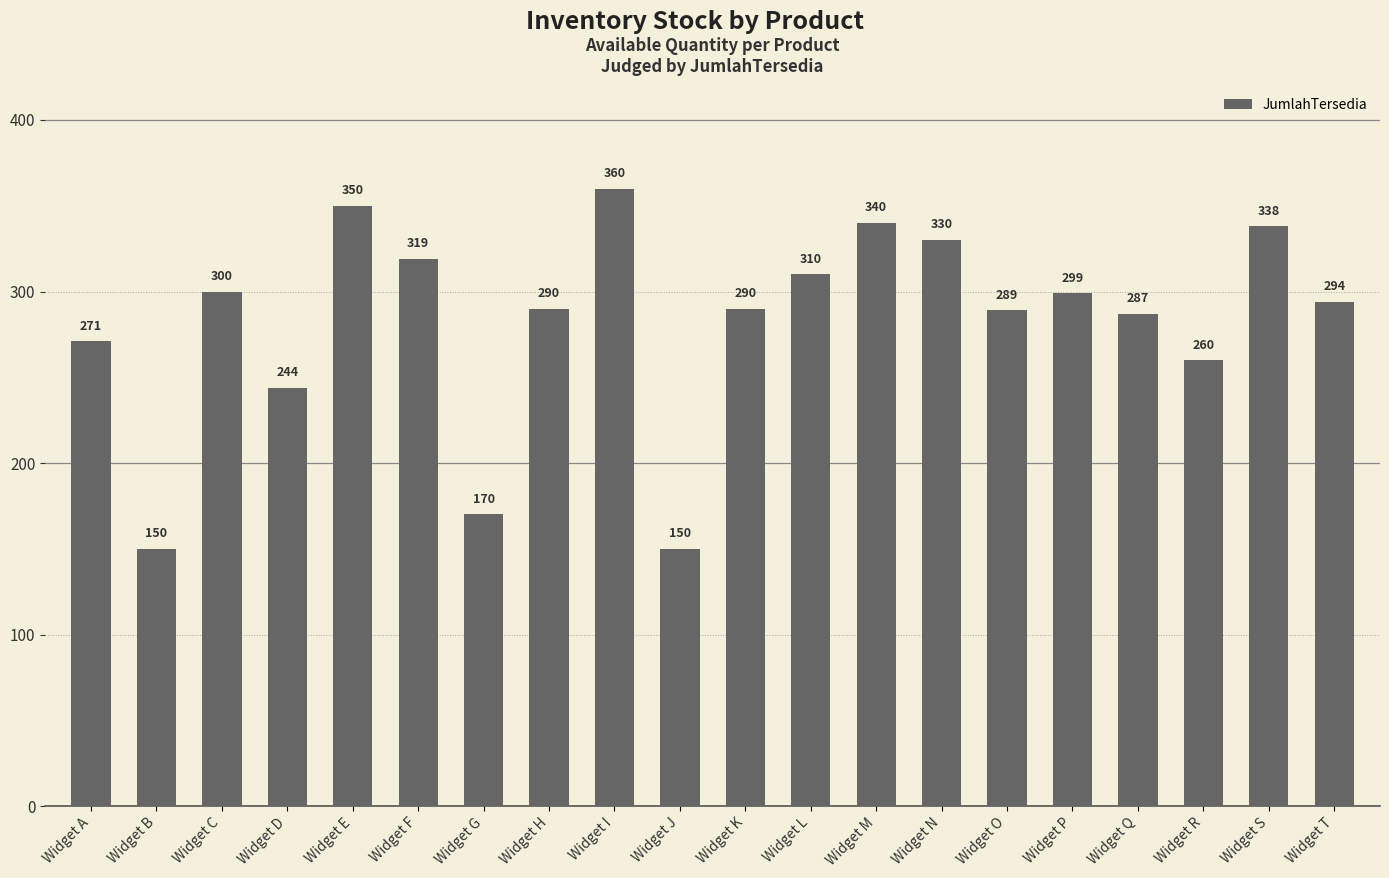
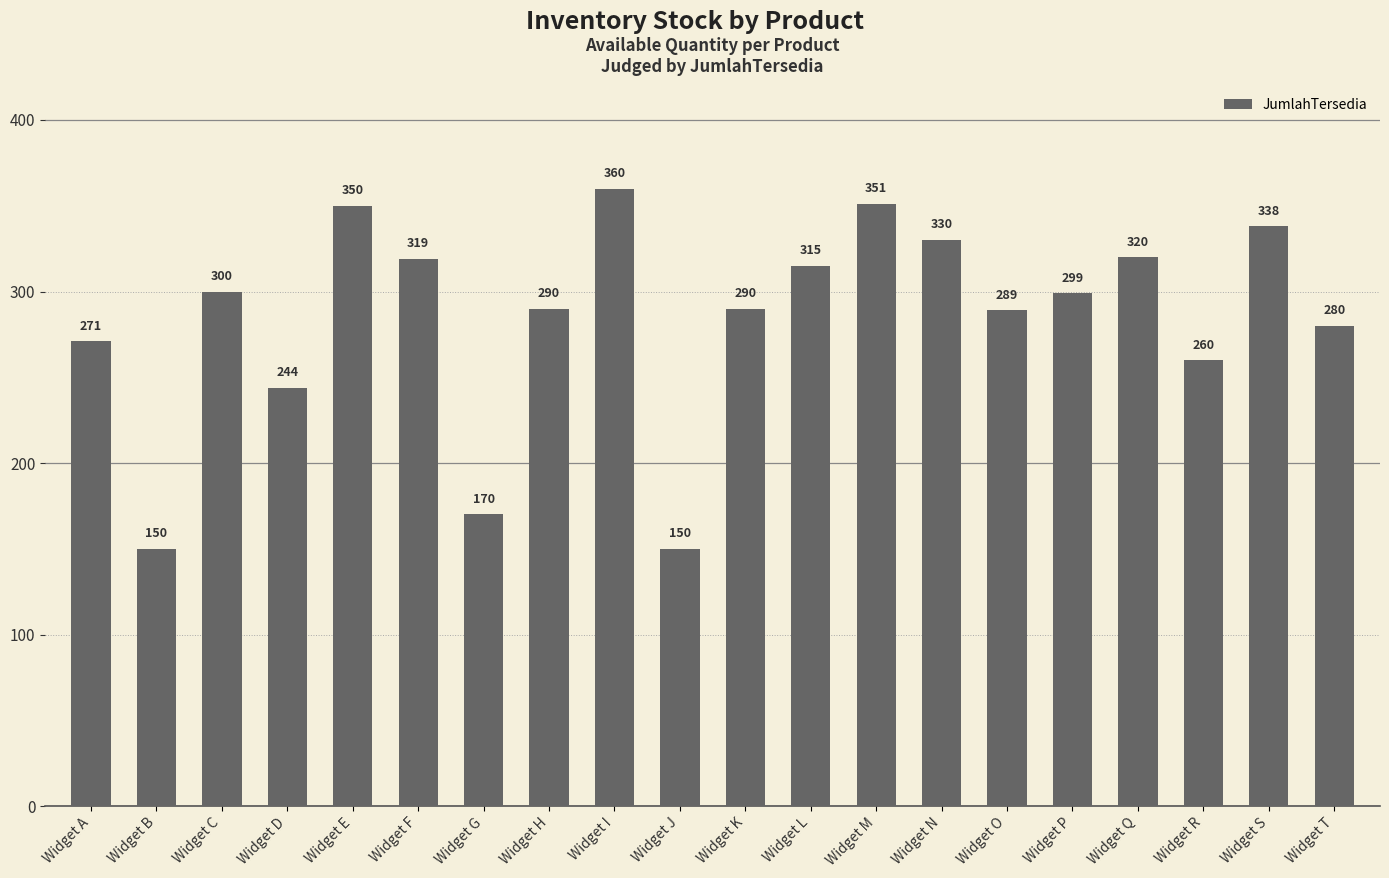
  {
    "Widget A": 271,
    "Widget B": 150,
    "Widget C": 300,
    "Widget D": 244,
    "Widget E": 350,
    "Widget F": 319,
    "Widget G": 170,
    "Widget H": 290,
    "Widget I": 360,
    "Widget J": 150,
    "Widget K": 290,
-   "Widget L": 310,
-   "Widget M": 340,
+   "Widget L": 315,
+   "Widget M": 351,
    "Widget N": 330,
    "Widget O": 289,
    "Widget P": 299,
-   "Widget Q": 287,
+   "Widget Q": 320,
    "Widget R": 260,
    "Widget S": 338,
-   "Widget T": 294
+   "Widget T": 280
  }
